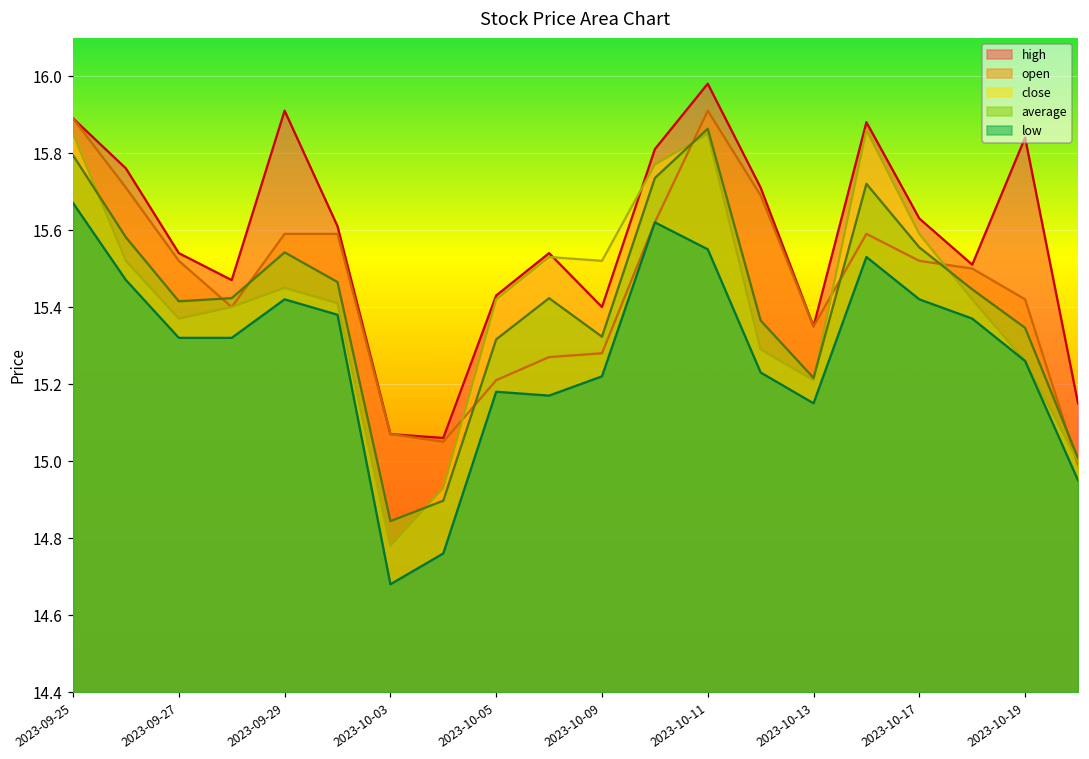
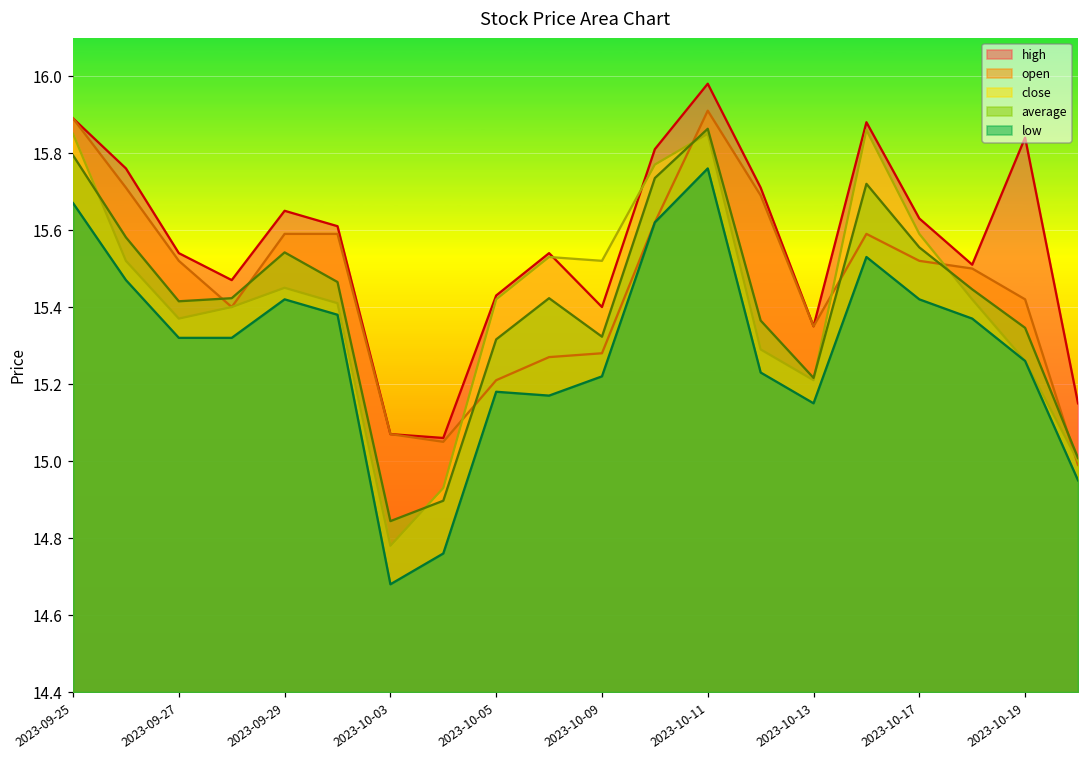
  {
    "high": {
      "2023-09-27": 15.54,
-     "2023-09-29": 15.91,
+     "2023-09-29": 15.65,
      "2023-10-05": 15.43,
      "2023-10-09": 15.40,
      "2023-10-11": 15.98,
      "2023-10-17": 15.63,
      "2023-10-19": 15.84
    },
    "open": {
      "2023-09-27": 15.52,
      "2023-09-29": 15.59,
      "2023-10-05": 15.21,
      "2023-10-09": 15.28,
      "2023-10-11": 15.91,
      "2023-10-17": 15.52,
      "2023-10-19": 15.42
    },
    "close": {
      "2023-09-25": 15.85,
      "2023-09-27": 15.37,
      "2023-09-29": 15.45,
      "2023-10-03": 14.78,
      "2023-10-05": 15.42,
      "2023-10-09": 15.52,
      "2023-10-11": 15.85,
      "2023-10-17": 15.59
    },
    "average": {
      "2023-09-25": 15.79,
      "2023-09-27": 15.42,
      "2023-09-29": 15.54,
      "2023-10-03": 14.84,
      "2023-10-05": 15.32,
      "2023-10-09": 15.32,
      "2023-10-11": 15.86,
      "2023-10-17": 15.56,
      "2023-10-19": 15.35
    },
    "low": {
      "2023-09-25": 15.67,
      "2023-09-27": 15.32,
      "2023-09-29": 15.42,
      "2023-10-03": 14.68,
      "2023-10-05": 15.18,
      "2023-10-09": 15.22,
-     "2023-10-11": 15.55,
+     "2023-10-11": 15.76,
      "2023-10-13": 15.15,
      "2023-10-17": 15.42
    }
  }
